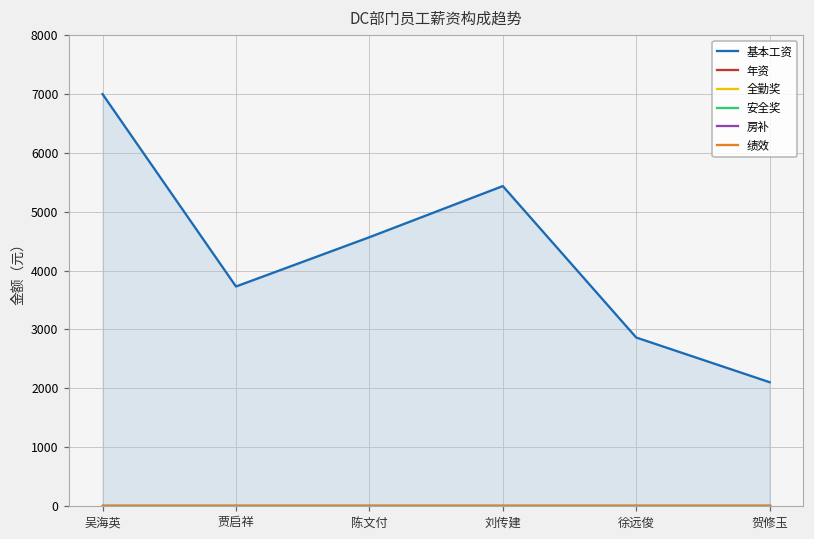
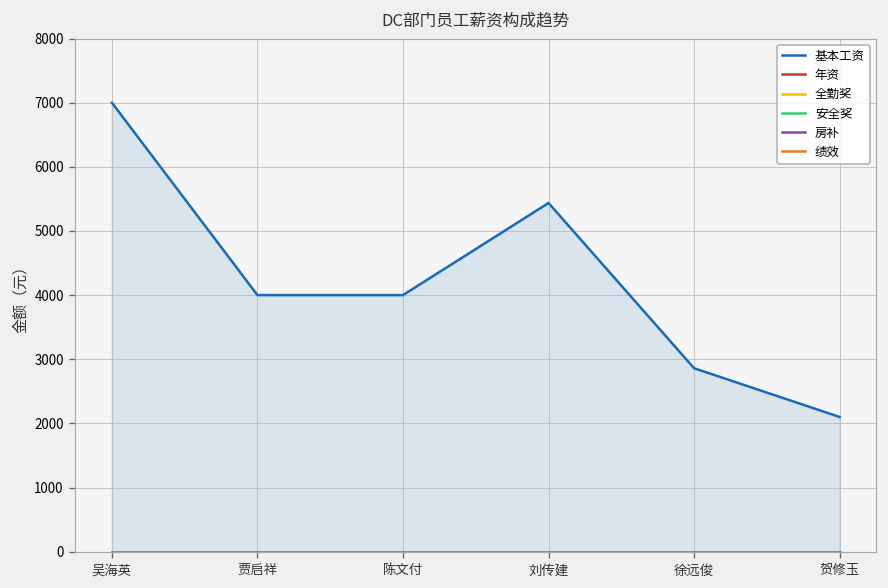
  {
    "基本工资": {
      "吴海英": 7000,
-     "贾启祥": 3700,
-     "陈文付": 4600,
+     "贾启祥": 4000,
+     "陈文付": 4000,
      "刘传建": 5400,
      "徐远俊": 2900,
      "贺修玉": 2100
    },
    "绩效": {
      "吴海英": 0,
      "贾启祥": 0,
      "陈文付": 0,
      "刘传建": 0,
      "徐远俊": 0,
      "贺修玉": 0
    }
  }
